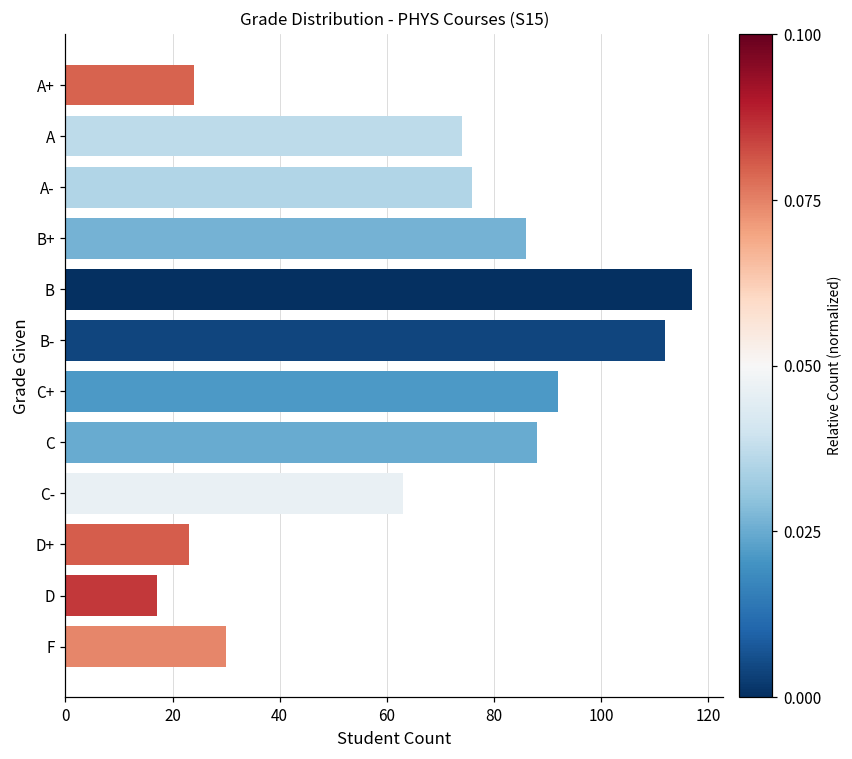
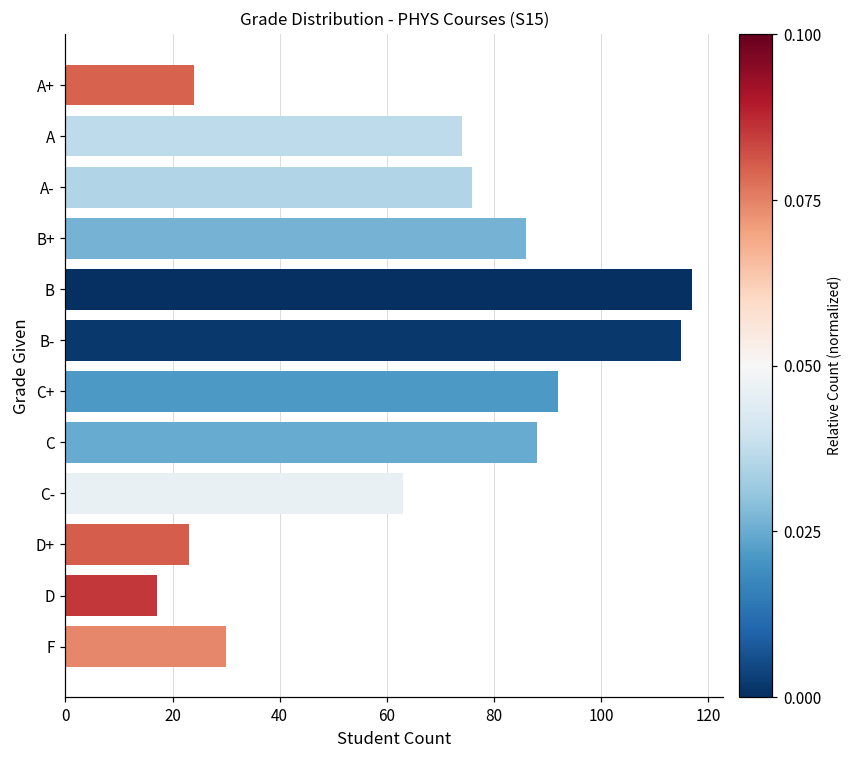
  {
    "A+": 24,
    "A": 74,
    "A-": 76,
    "B+": 86,
    "B": 117,
-   "B-": 112,
+   "B-": 115,
    "C+": 92,
    "C": 88,
    "C-": 63,
    "D+": 23,
    "D": 17,
    "F": 30
  }
